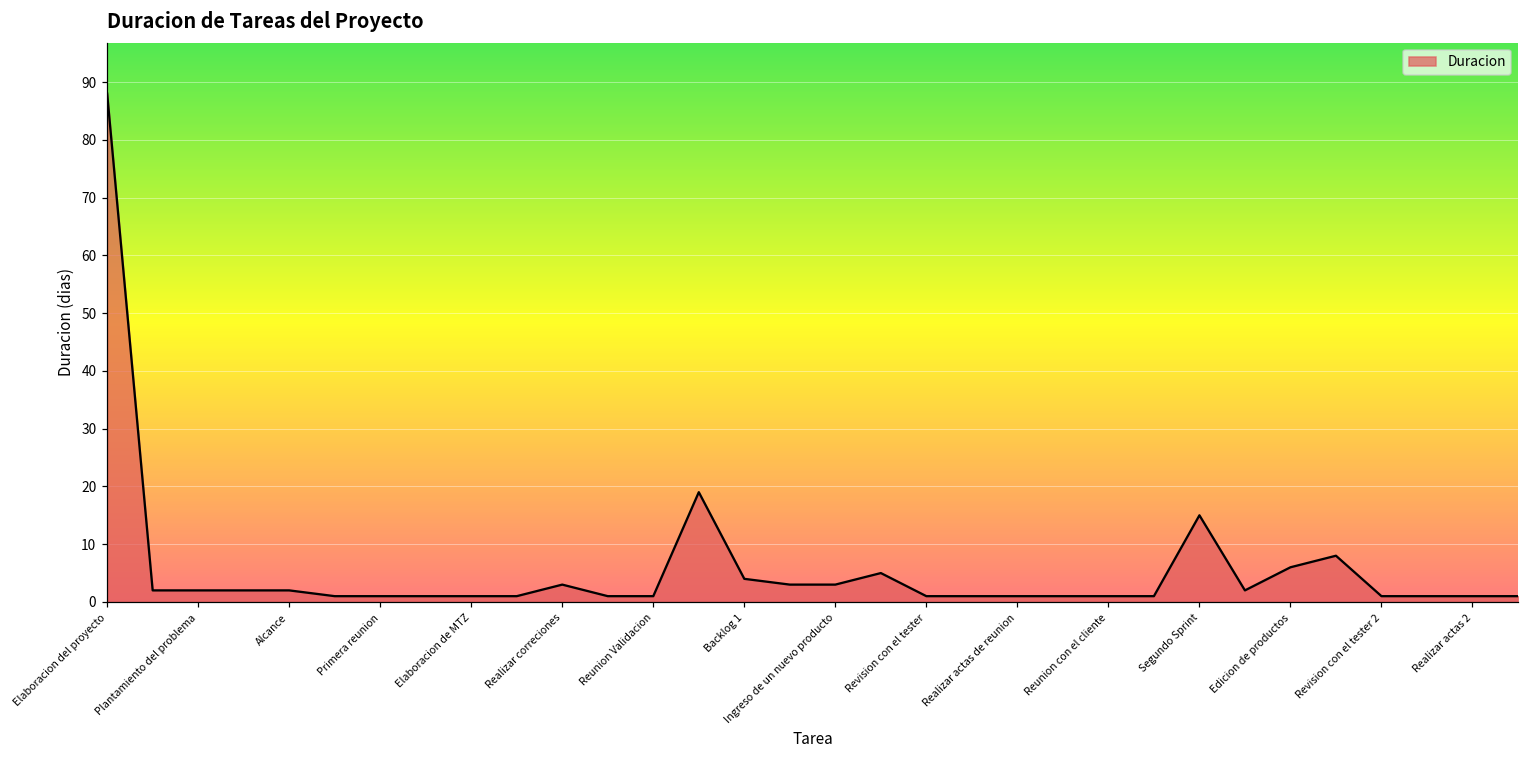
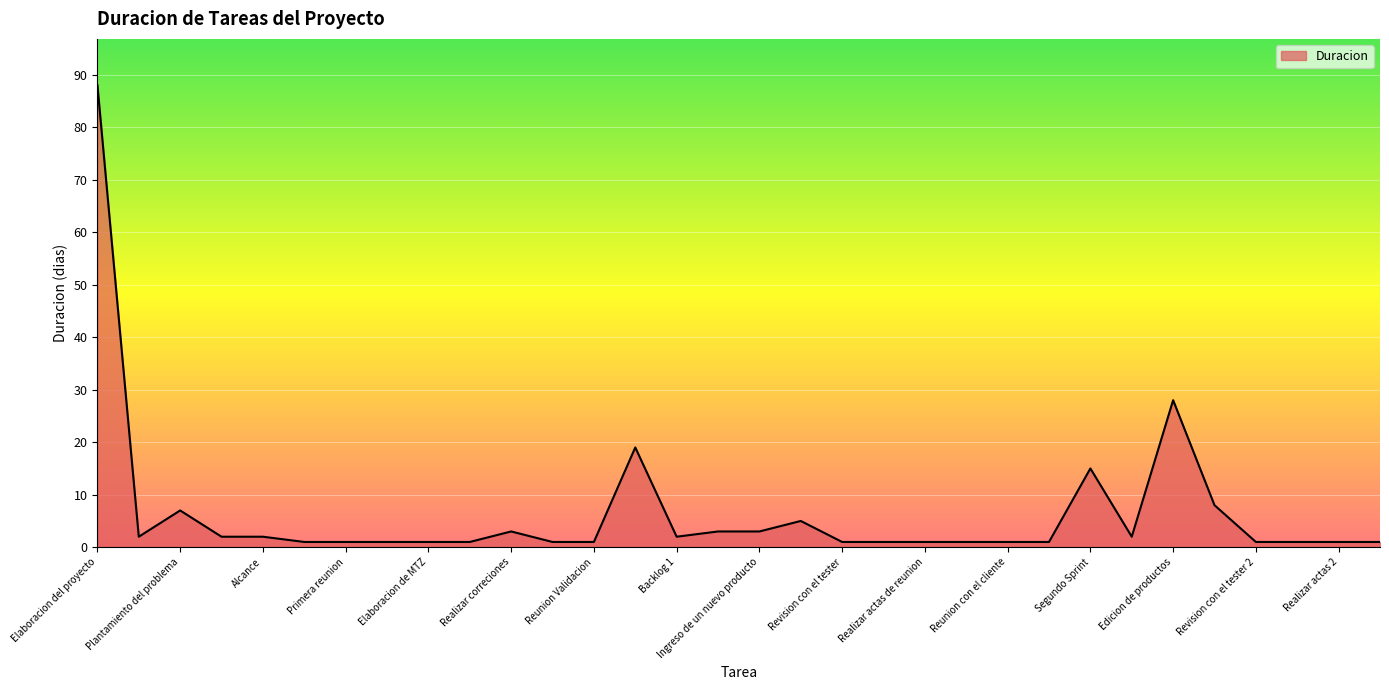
  {
    "Elaboracion del proyecto": 88,
-   "Plantamiento del problema": 2,
+   "Plantamiento del problema": 7,
    "Alcance": 2,
    "Primera reunion": 1,
    "Elaboracion de MTZ": 1,
    "Realizar correciones": 3,
    "Reunion Validacion": 1,
-   "Backlog 1": 4,
+   "Backlog 1": 2,
    "Ingreso de un nuevo producto": 3,
    "Revision con el tester": 1,
    "Realizar actas de reunion": 1,
    "Reunion con el cliente": 1,
    "Segundo Sprint": 15,
-   "Edicion de productos": 6,
+   "Edicion de productos": 28,
    "Revision con el tester 2": 1,
    "Realizar actas 2": 1
  }
